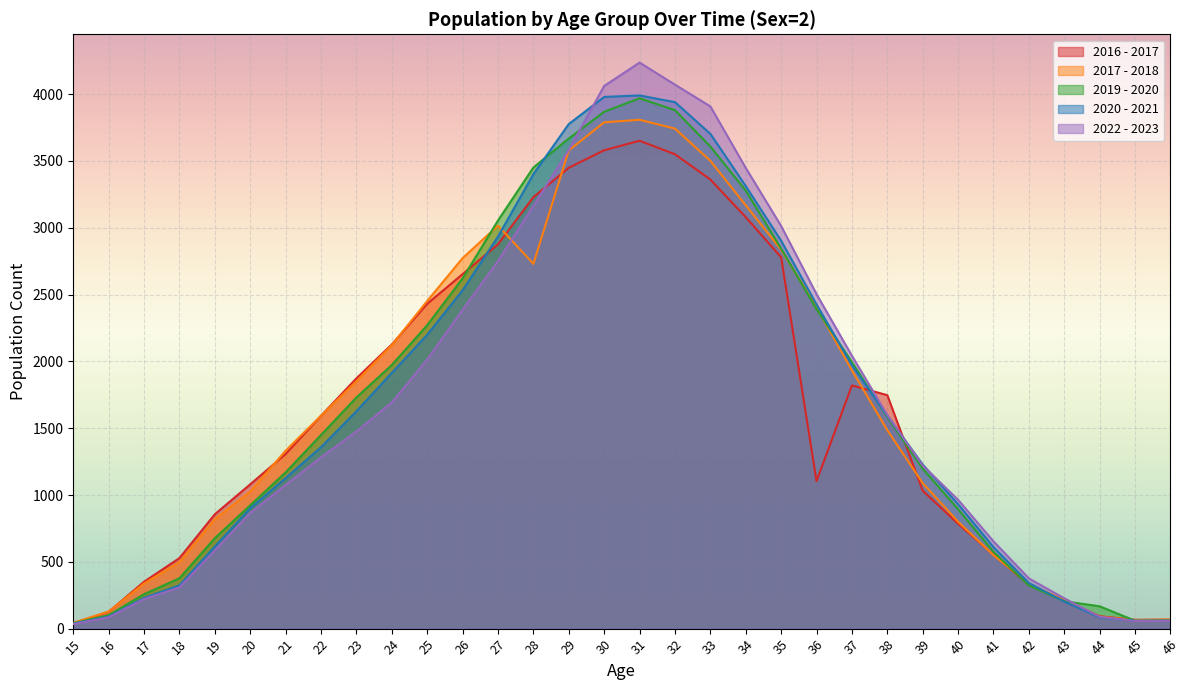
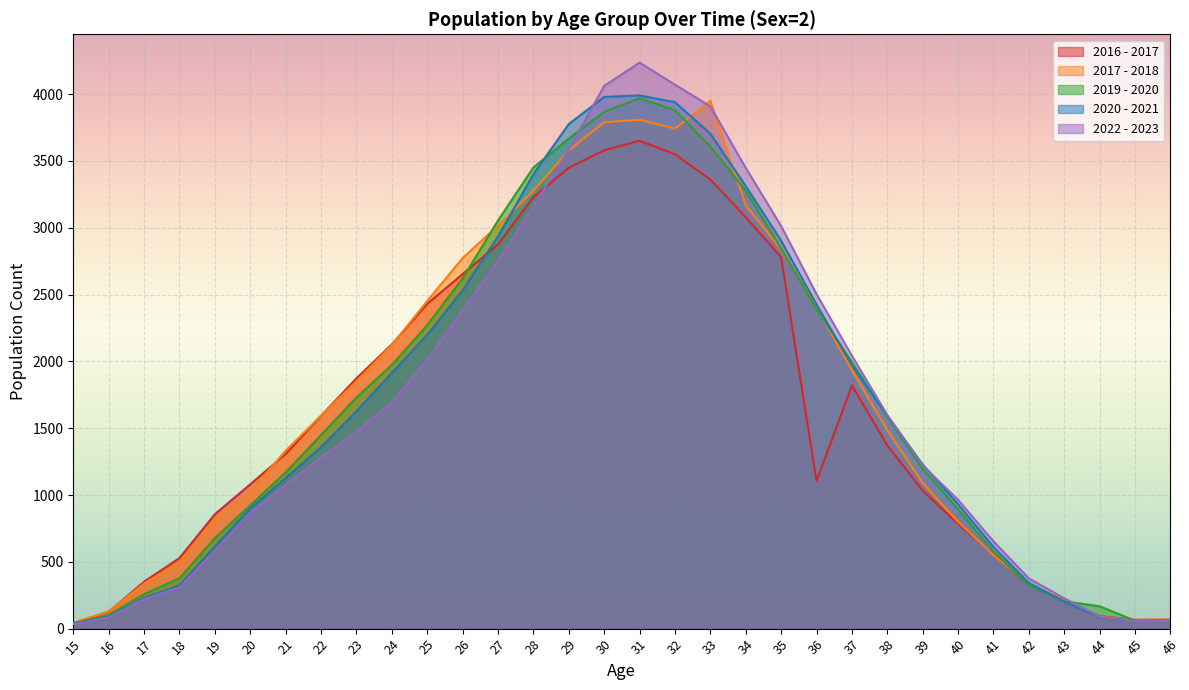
  {
    "2016 - 2017": {
      "18": 530,
      "19": 860,
      "20": 1080,
      "21": 1310,
      "23": 1870,
      "25": 2430,
      "26": 2650,
      "27": 2880,
      "28": 3230,
      "29": 3450,
      "30": 3580,
      "31": 3650,
      "32": 3550,
      "33": 3360,
      "34": 3080,
      "35": 2780,
      "36": 1100,
      "37": 1820,
-     "38": 1750,
+     "38": 1370,
      "39": 1030
    },
    "2017 - 2018": {
      "18": 500,
      "19": 820,
      "20": 1030,
      "21": 1330,
      "23": 1850,
      "25": 2450,
      "26": 2770,
      "27": 3020,
-     "28": 2730,
+     "28": 3280,
      "30": 3790,
      "31": 3810,
      "32": 3740,
-     "33": 3500,
+     "33": 3950,
      "34": 3170,
      "37": 1930,
      "38": 1490,
      "39": 1090
    },
    "2019 - 2020": {
      "17": 260,
      "18": 380,
      "19": 680,
      "20": 920,
      "21": 1170,
      "22": 1450,
      "23": 1730,
      "24": 1970,
      "25": 2270,
      "26": 2620,
      "27": 3050,
      "28": 3450,
      "29": 3670,
      "30": 3870,
      "31": 3970,
      "32": 3880,
      "33": 3610,
      "34": 3280,
      "37": 2000,
      "39": 1200,
      "40": 890,
      "41": 580,
      "44": 170
    },
    "2020 - 2021": {
      "19": 620,
      "20": 900,
      "21": 1130,
      "22": 1360,
      "23": 1630,
      "24": 1910,
      "25": 2200,
      "26": 2530,
      "27": 2930,
      "28": 3400,
      "29": 3780,
      "30": 3980,
      "31": 3990,
      "32": 3940,
      "33": 3700,
      "34": 3310,
      "35": 2900,
      "36": 2430,
      "37": 1970,
      "40": 930,
      "41": 610
    },
    "2022 - 2023": {
      "19": 590,
      "20": 870,
      "21": 1080,
      "22": 1280,
      "23": 1480,
      "24": 1690,
      "25": 2010,
      "26": 2390,
      "27": 2750,
      "28": 3160,
      "30": 4060,
      "31": 4240,
      "32": 4070,
      "33": 3910,
      "34": 3450,
      "35": 3010,
      "36": 2500,
      "37": 2040,
      "40": 960,
      "41": 650,
      "42": 380
    }
  }
